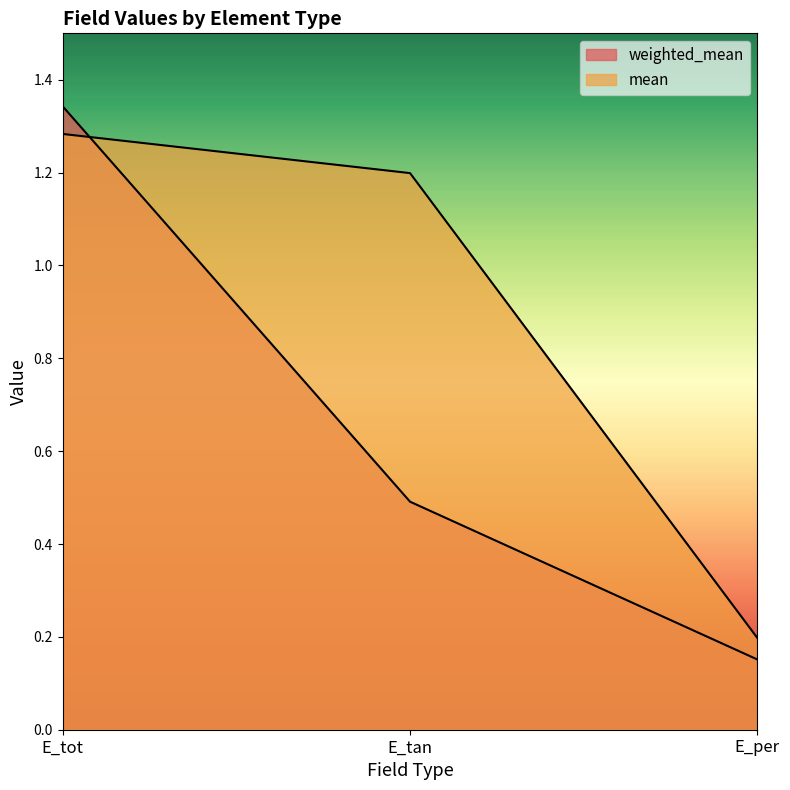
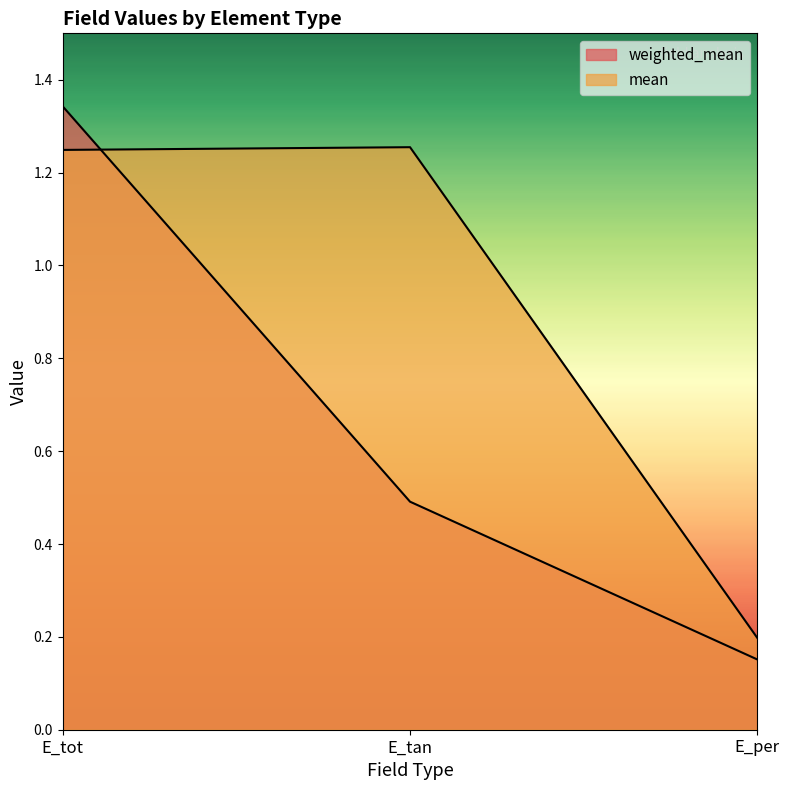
  {
    "weighted_mean": {
      "E_tot": 1.34,
      "E_tan": 0.49,
      "E_per": 0.15
    },
    "mean": {
-     "E_tot": 1.28,
-     "E_tan": 1.20,
+     "E_tot": 1.25,
+     "E_tan": 1.25,
      "E_per": 0.20
    }
  }
